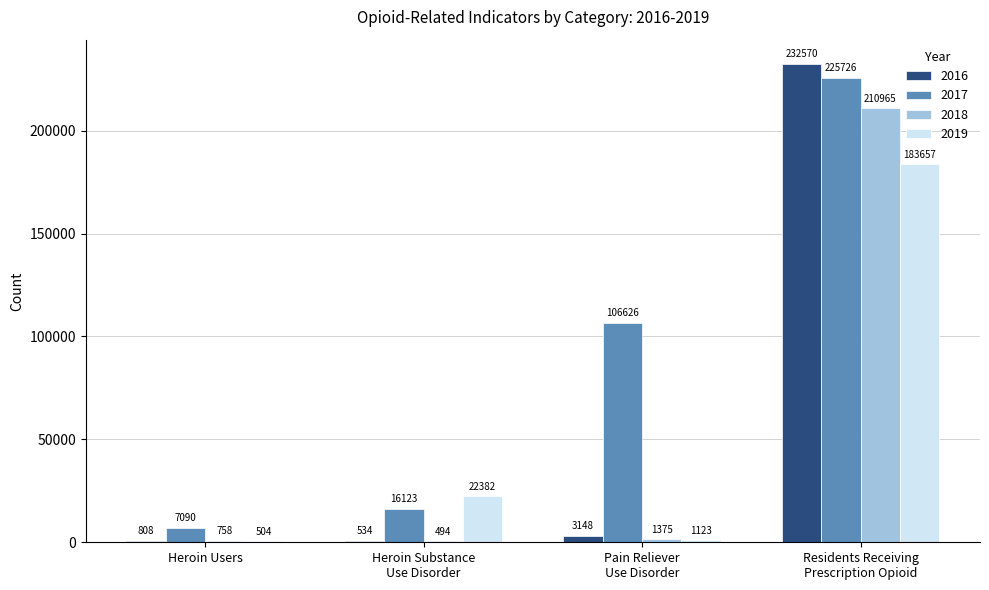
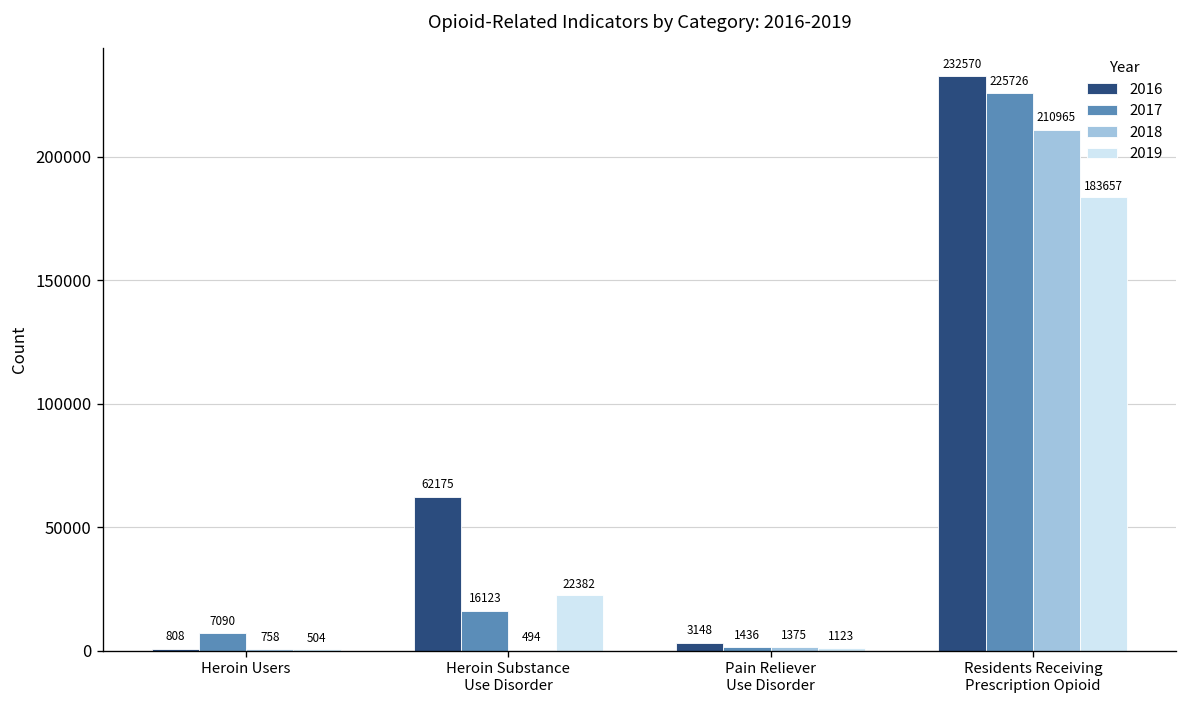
  {
    "2016": {
      "Heroin Users": 808,
-     "Heroin Substance Use Disorder": 534,
+     "Heroin Substance Use Disorder": 62175,
      "Pain Reliever Use Disorder": 3148,
      "Residents Receiving Prescription Opioid": 232570
    },
    "2017": {
      "Heroin Substance Use Disorder": 16123,
-     "Pain Reliever Use Disorder": 106626
+     "Pain Reliever Use Disorder": 1436
    },
    "2018": {
      "Heroin Users": 758,
      "Heroin Substance Use Disorder": 494,
      "Pain Reliever Use Disorder": 1375
    },
    "2019": {
      "Heroin Users": 504,
      "Heroin Substance Use Disorder": 22382,
      "Pain Reliever Use Disorder": 1123,
      "Residents Receiving Prescription Opioid": 183657
    }
  }
